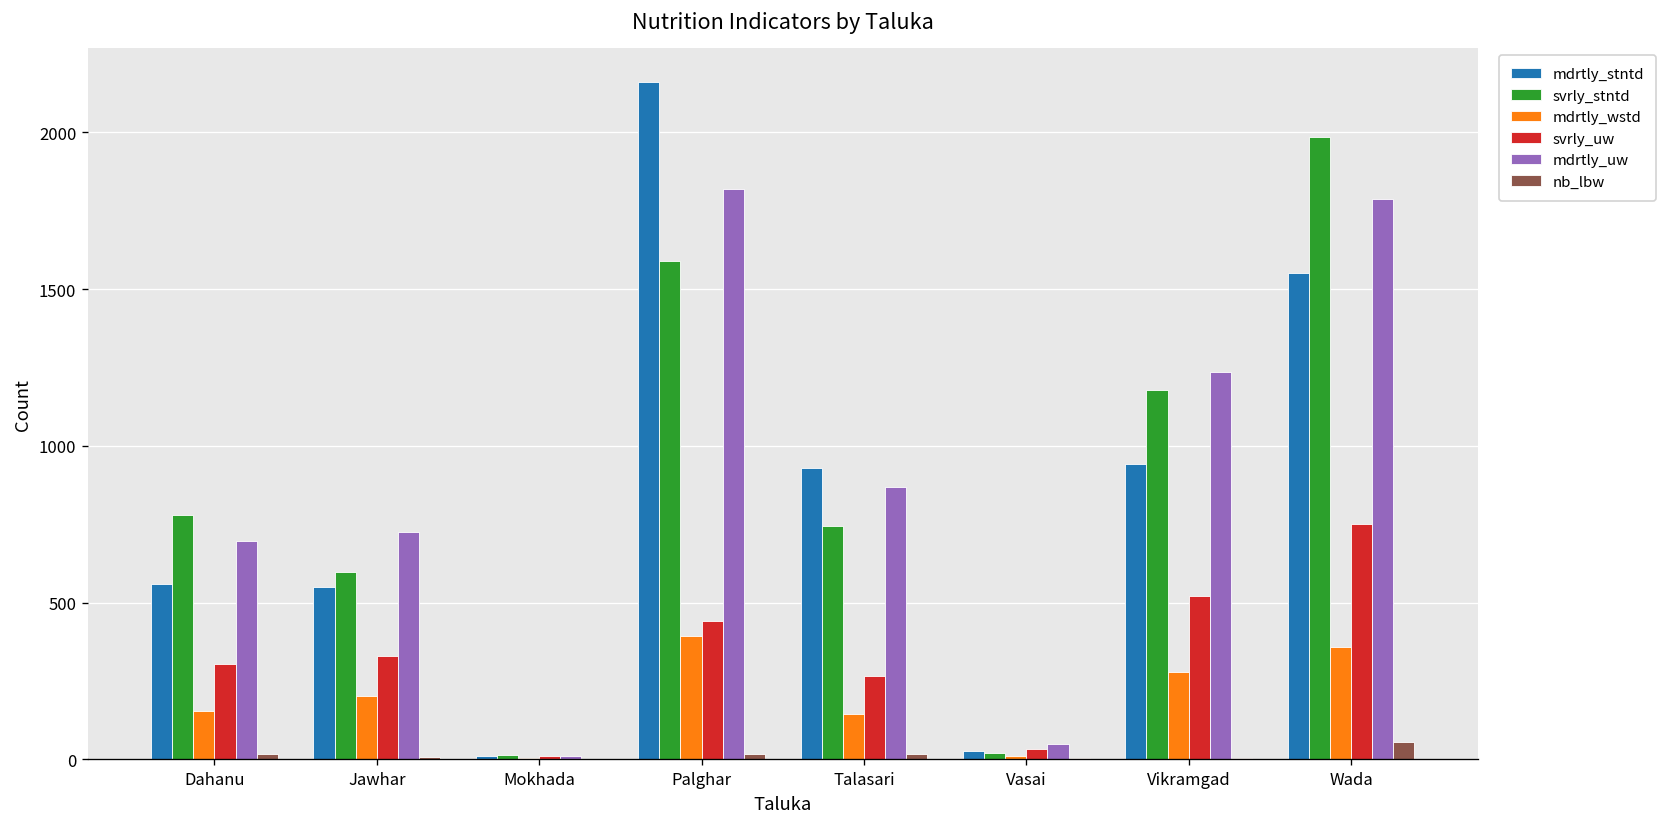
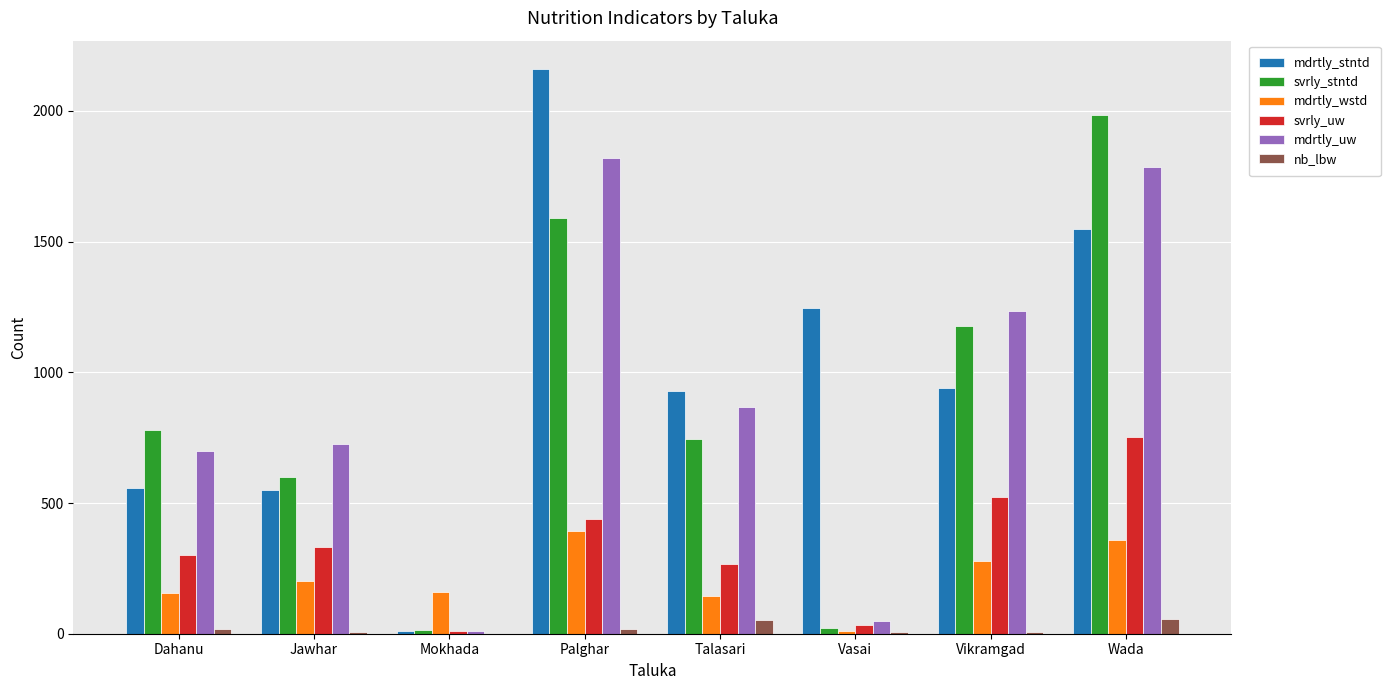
  {
    "mdrtly_stntd": {
      "Dahanu": 560,
      "Jawhar": 550,
      "Mokhada": 10,
      "Palghar": 2160,
      "Talasari": 930,
-     "Vasai": 30,
+     "Vasai": 1250,
      "Vikramgad": 940,
      "Wada": 1550
    },
    "svrly_stntd": {
      "Dahanu": 780,
      "Jawhar": 600,
      "Mokhada": 10,
      "Palghar": 1590,
      "Talasari": 740,
      "Vasai": 20,
      "Vikramgad": 1180,
      "Wada": 1980
    },
    "mdrtly_wstd": {
      "Dahanu": 160,
      "Jawhar": 200,
-     "Mokhada": 10,
+     "Mokhada": 160,
      "Palghar": 390,
      "Talasari": 150,
      "Vasai": 10,
      "Vikramgad": 280,
      "Wada": 360
    },
    "svrly_uw": {
      "Dahanu": 300,
      "Jawhar": 330,
      "Mokhada": 10,
      "Palghar": 440,
      "Talasari": 270,
      "Vasai": 30,
      "Vikramgad": 520,
      "Wada": 750
    },
    "mdrtly_uw": {
      "Dahanu": 700,
      "Jawhar": 730,
      "Mokhada": 10,
      "Palghar": 1820,
      "Talasari": 870,
      "Vasai": 50,
      "Vikramgad": 1230,
      "Wada": 1790
    },
    "nb_lbw": {
      "Dahanu": 20,
      "Mokhada": 0,
      "Palghar": 20,
-     "Talasari": 20,
+     "Talasari": 50,
      "Wada": 60
    }
  }
